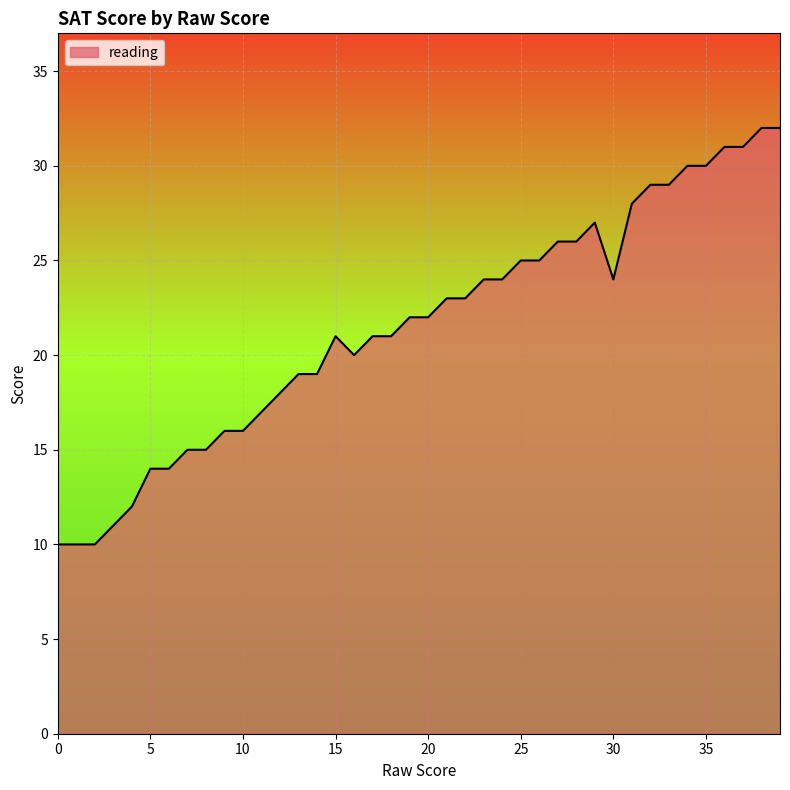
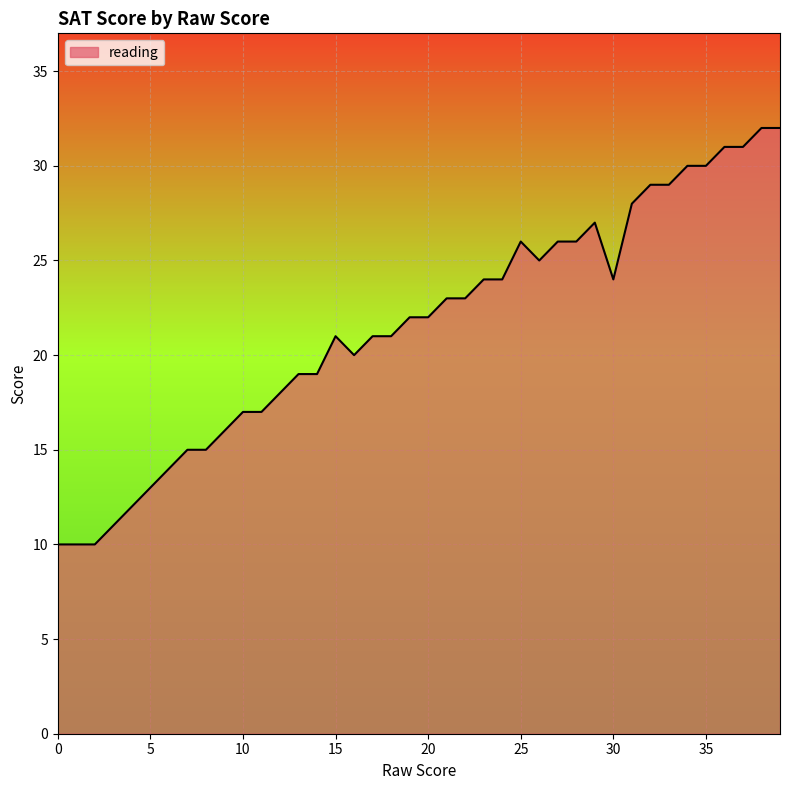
  {
    "0": 10,
-   "5": 14,
-   "10": 16,
+   "5": 13,
+   "10": 17,
    "15": 21,
    "20": 22,
-   "25": 25,
+   "25": 26,
    "30": 24,
    "35": 30
  }
